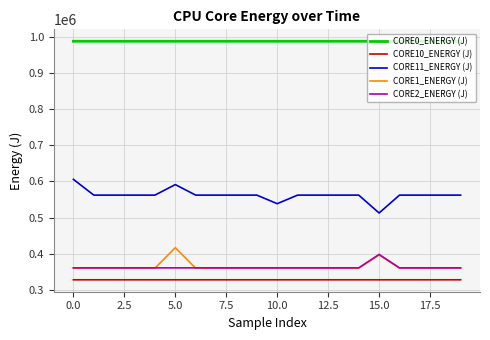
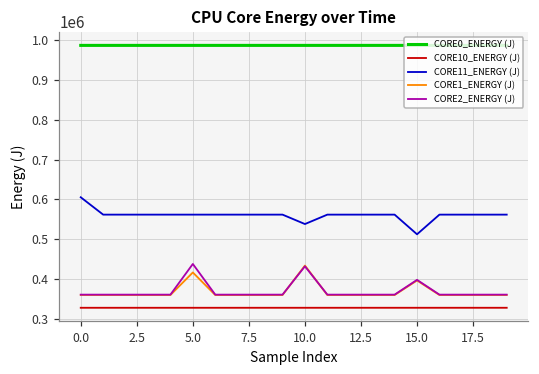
  {
    "CORE0_ENERGY (J)": {
      "0.0": 990000,
      "5.0": 990000,
      "10.0": 990000
    },
    "CORE10_ENERGY (J)": {
      "0.0": 330000,
      "5.0": 330000,
      "10.0": 330000,
      "15.0": 330000
    },
    "CORE11_ENERGY (J)": {
      "0.0": 610000,
-     "5.0": 590000,
+     "5.0": 560000,
      "10.0": 540000,
      "15.0": 510000
    },
    "CORE1_ENERGY (J)": {
      "5.0": 420000,
-     "10.0": 360000
+     "10.0": 430000
    },
    "CORE2_ENERGY (J)": {
-     "5.0": 360000,
-     "10.0": 360000
+     "5.0": 440000,
+     "10.0": 430000
    }
  }
